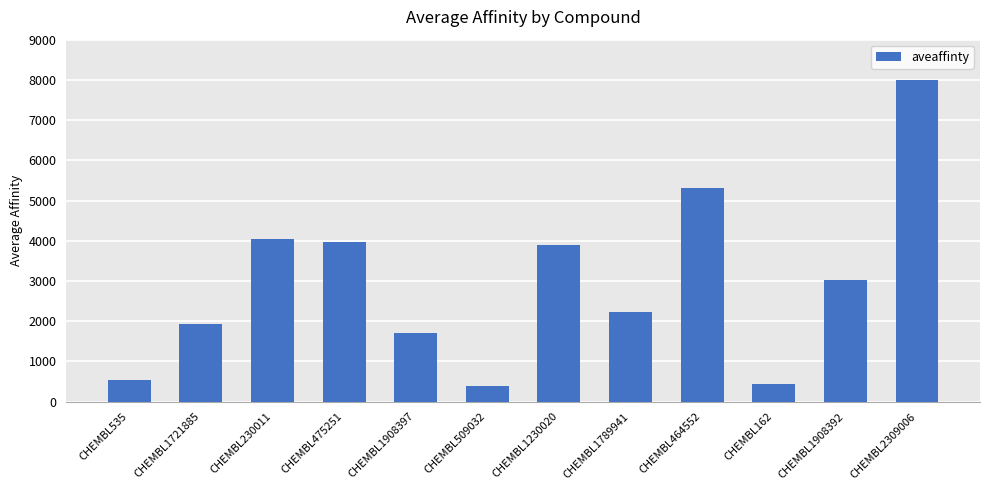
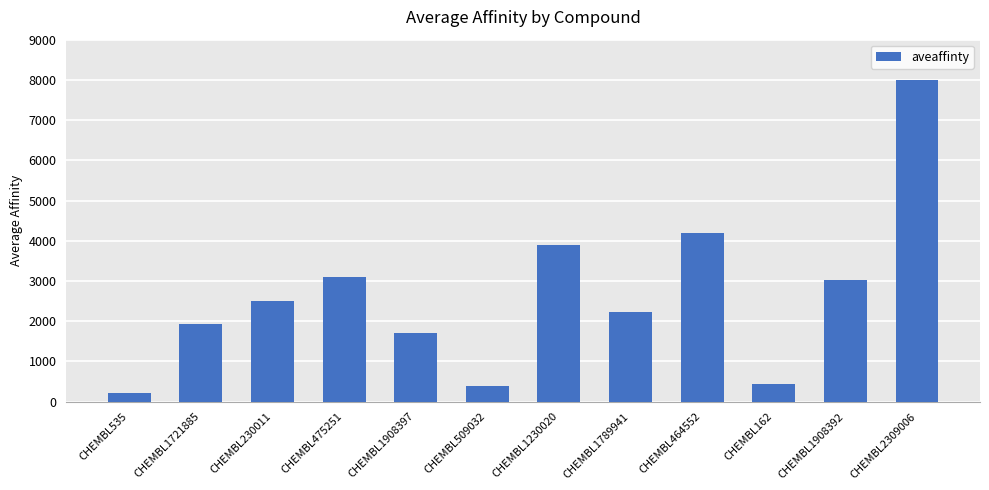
  {
-   "CHEMBL535": 500,
+   "CHEMBL535": 200,
    "CHEMBL1721885": 1900,
-   "CHEMBL230011": 4000,
-   "CHEMBL475251": 4000,
+   "CHEMBL230011": 2500,
+   "CHEMBL475251": 3100,
    "CHEMBL1908397": 1700,
    "CHEMBL509032": 400,
    "CHEMBL1230020": 3900,
    "CHEMBL1789941": 2200,
-   "CHEMBL464552": 5300,
+   "CHEMBL464552": 4200,
    "CHEMBL162": 400,
    "CHEMBL1908392": 3000,
    "CHEMBL2309006": 8000
  }
